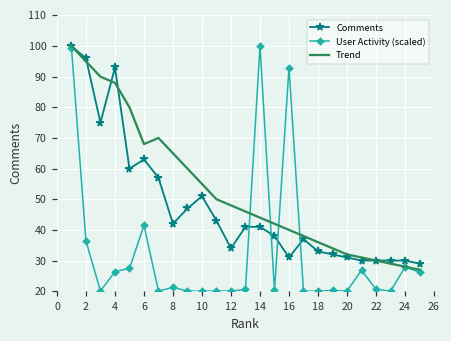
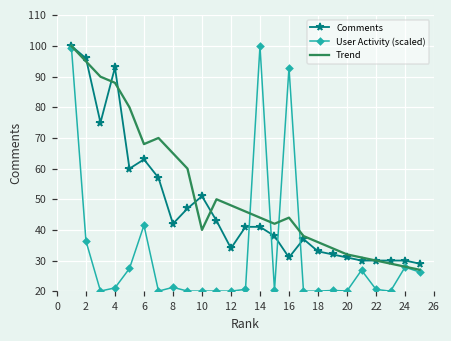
  {
    "Comments": {
      "2": 96,
      "4": 93,
      "6": 63,
      "8": 42,
      "10": 51,
      "12": 34,
      "14": 41,
      "16": 31,
      "18": 33,
      "20": 31,
      "24": 30
    },
    "User Activity (scaled)": {
      "2": 36,
-     "4": 26,
+     "4": 21,
      "6": 42,
      "8": 21,
      "10": 20,
      "12": 20,
      "14": 100,
      "16": 93,
      "18": 20,
      "20": 20,
      "22": 21
    },
    "Trend": {
      "2": 95,
      "4": 88,
      "6": 68,
      "8": 65,
-     "10": 55,
+     "10": 40,
      "12": 48,
      "14": 44,
-     "16": 40,
+     "16": 44,
      "18": 36,
      "20": 32
    }
  }
